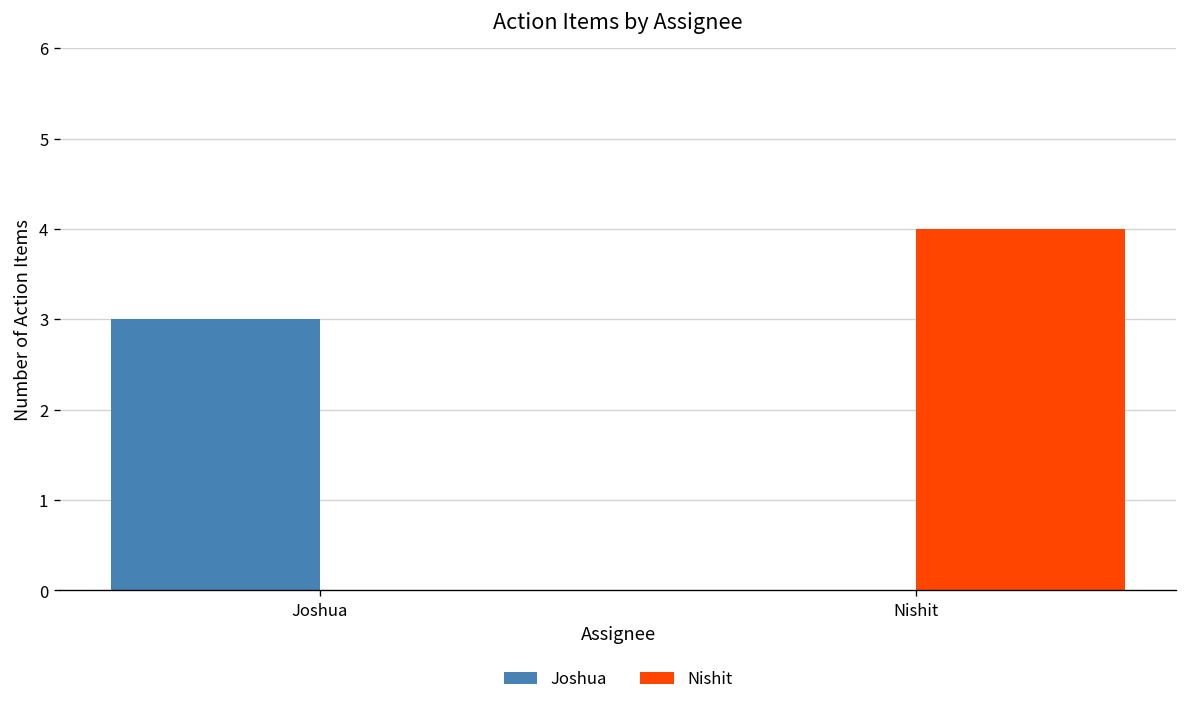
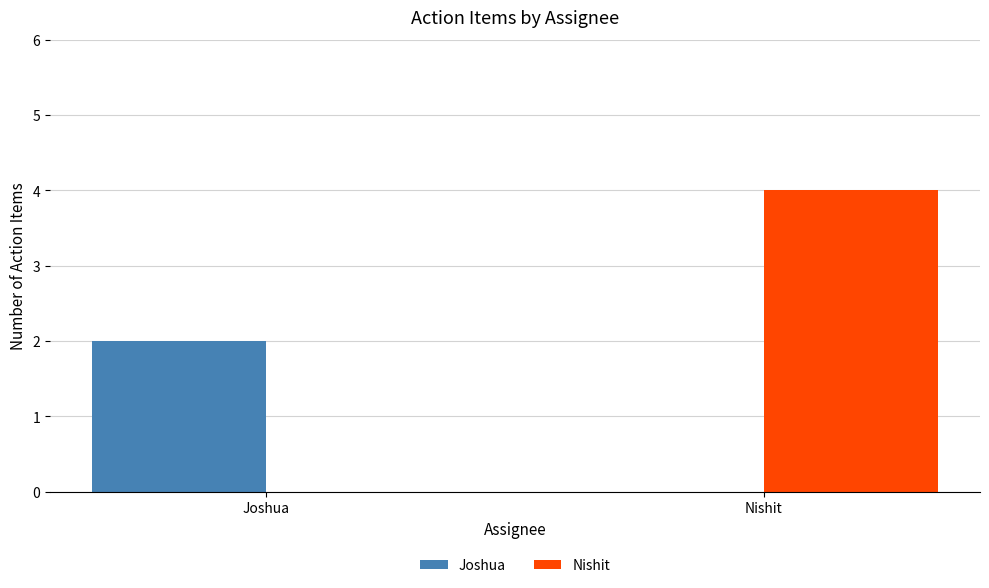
  {
    "Joshua": {
-     "Joshua": 3,
+     "Joshua": 2,
      "Nishit": 0
    },
    "Nishit": {
      "Joshua": 0,
      "Nishit": 4
    }
  }
